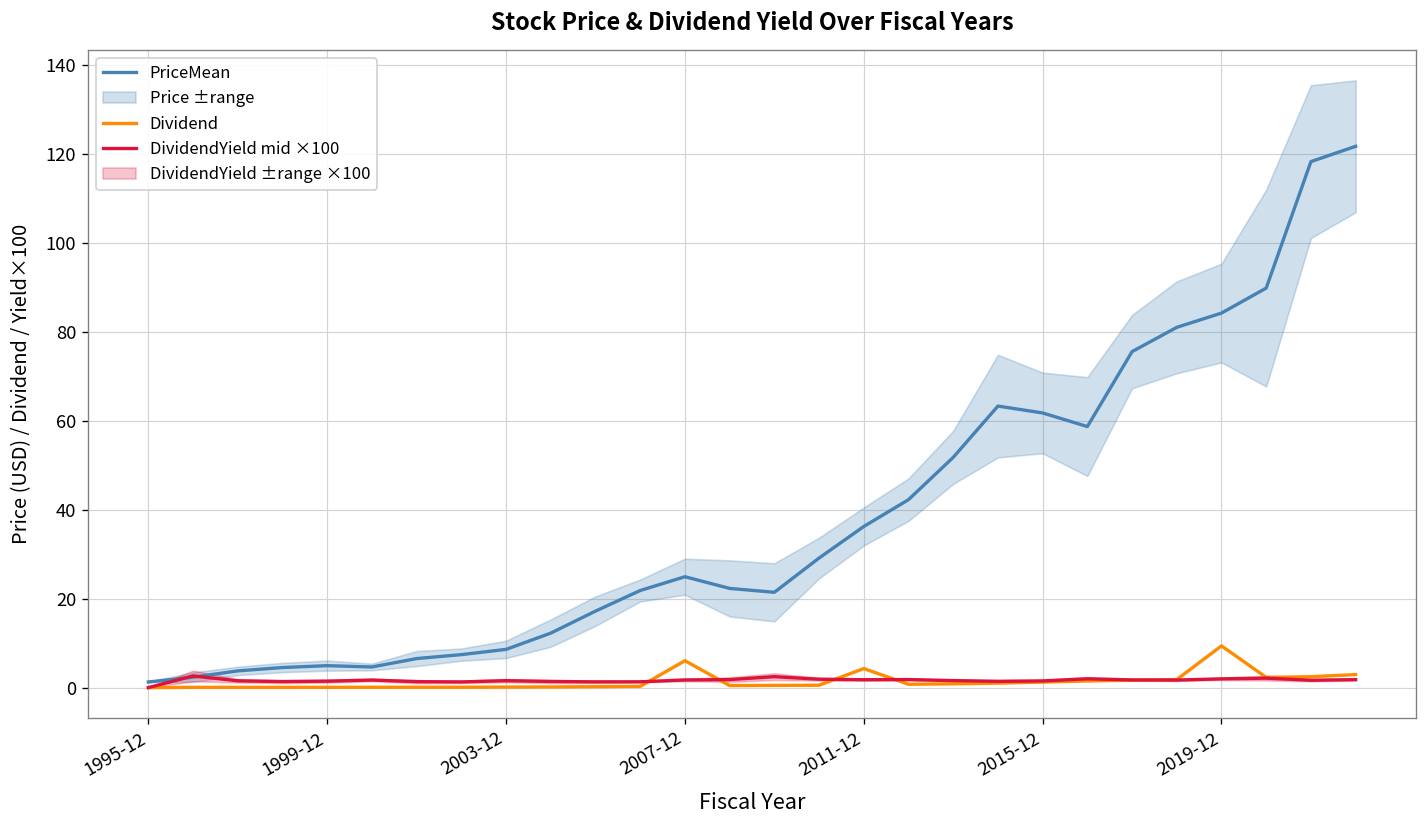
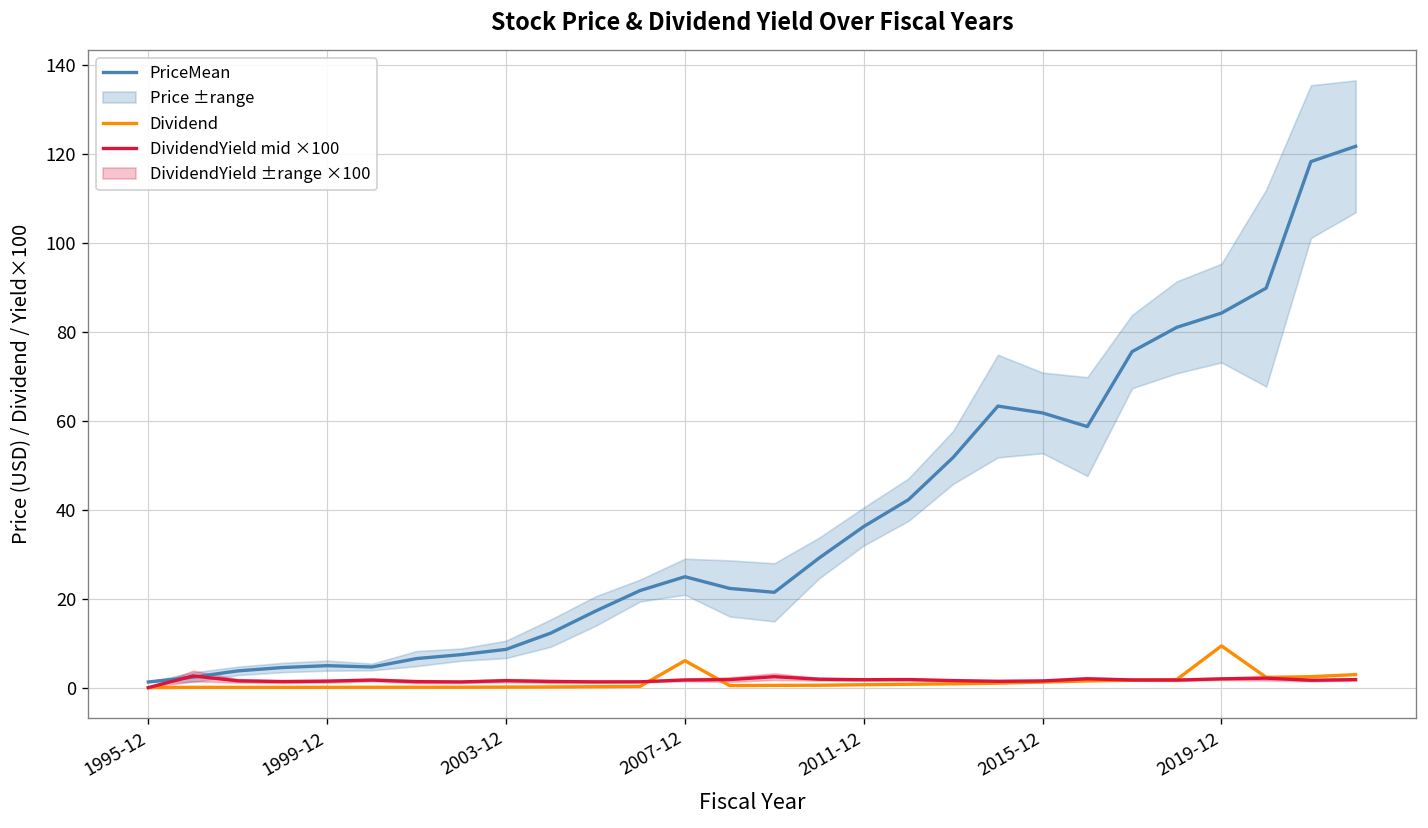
  {
    "Dividend": {
      "1999-12": 0,
      "2003-12": 0,
      "2007-12": 6,
-     "2011-12": 4,
+     "2011-12": 1,
      "2019-12": 9
    }
  }
